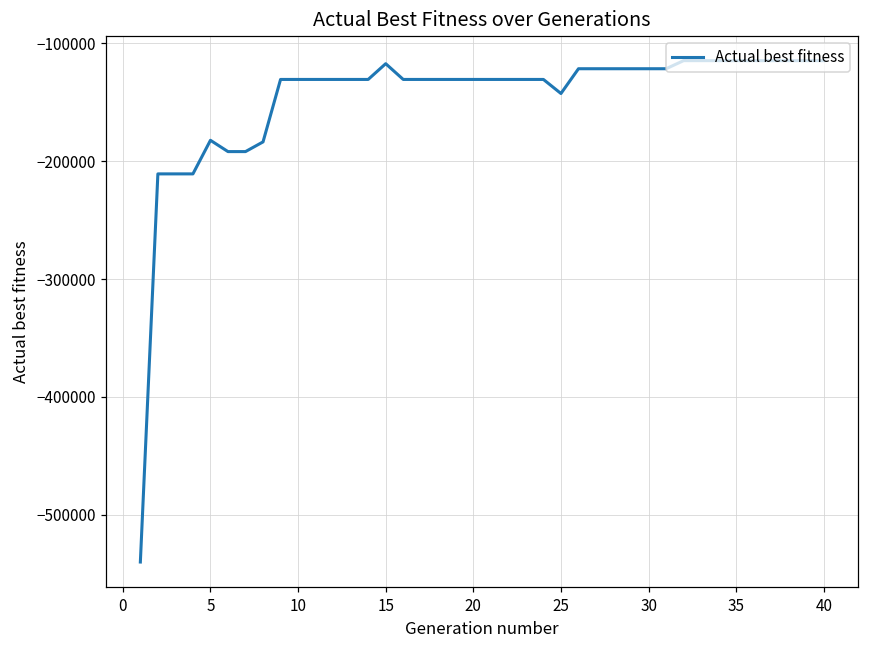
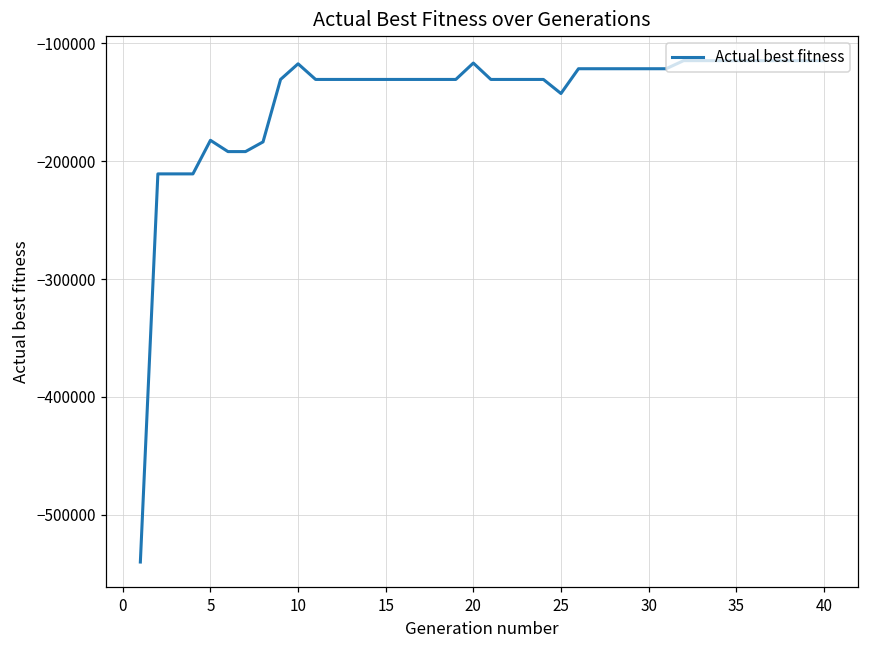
  {
    "5": -182000,
-   "10": -131000,
-   "15": -117000,
-   "20": -131000,
+   "10": -117000,
+   "15": -131000,
+   "20": -117000,
    "25": -142000,
    "30": -121000
  }
